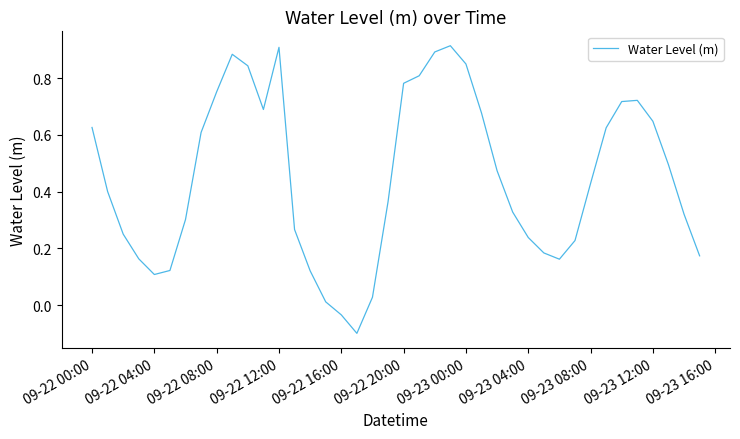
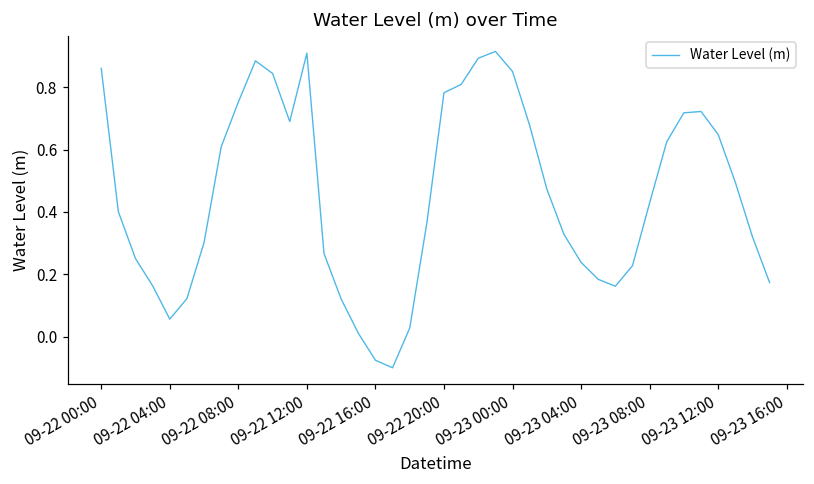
  {
-   "09-22 00:00": 0.63,
-   "09-22 04:00": 0.11,
+   "09-22 00:00": 0.86,
+   "09-22 04:00": 0.06,
    "09-22 08:00": 0.75,
    "09-22 12:00": 0.91,
-   "09-22 16:00": -0.03,
+   "09-22 16:00": -0.07,
    "09-22 20:00": 0.78,
    "09-23 00:00": 0.85,
    "09-23 04:00": 0.24,
    "09-23 08:00": 0.43,
    "09-23 12:00": 0.65
  }
